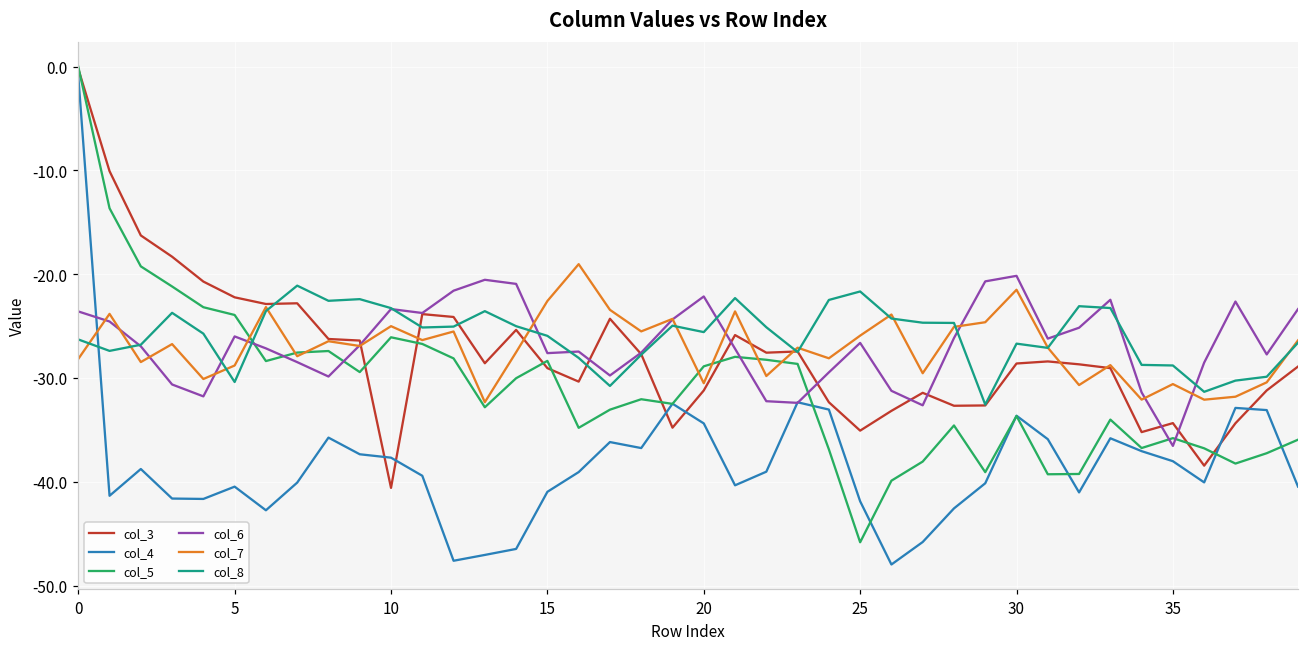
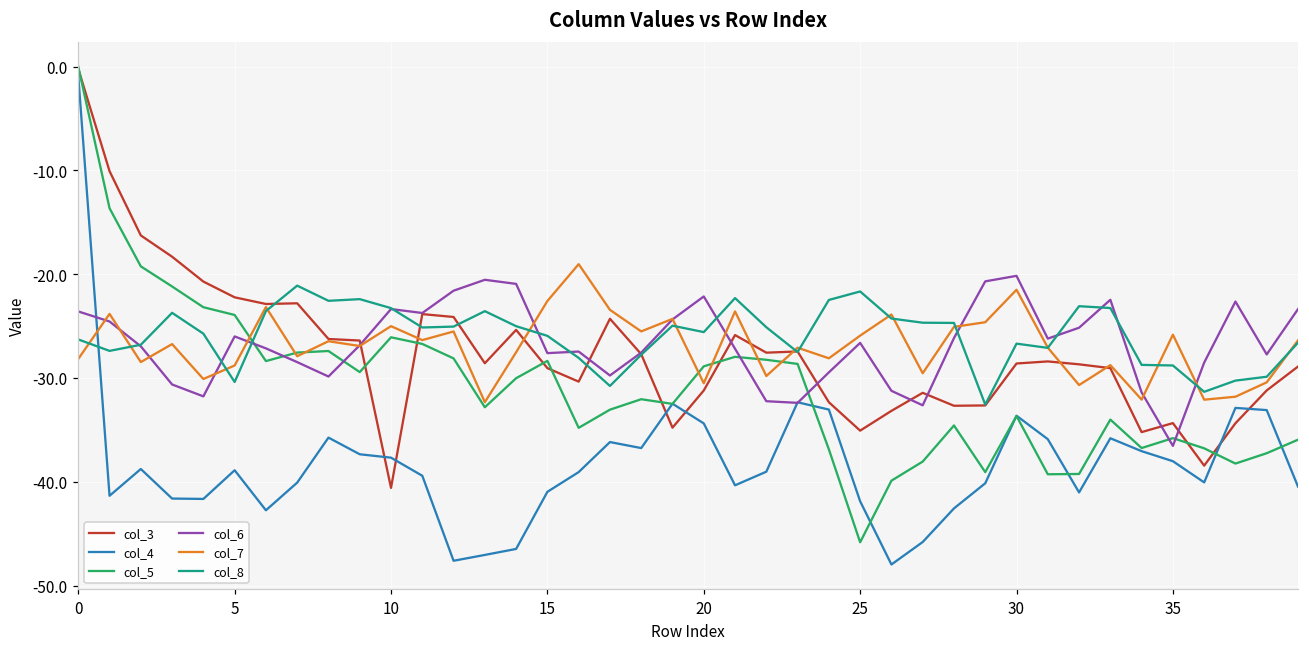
  {
    "col_3": {
      "5": -22,
      "10": -41,
      "15": -29,
      "20": -31,
      "25": -35,
      "30": -29,
      "35": -34
    },
    "col_4": {
      "0": -1,
-     "5": -40,
+     "5": -39,
      "10": -38,
      "15": -41,
      "20": -34,
      "25": -42,
      "35": -38
    },
    "col_6": {
      "0": -24,
      "5": -26,
      "15": -28,
      "20": -22,
      "25": -27,
      "30": -20,
      "35": -37
    },
    "col_7": {
      "0": -28,
      "5": -29,
      "10": -25,
      "15": -23,
      "20": -31,
      "25": -26,
      "30": -21,
-     "35": -31
+     "35": -26
    }
  }
